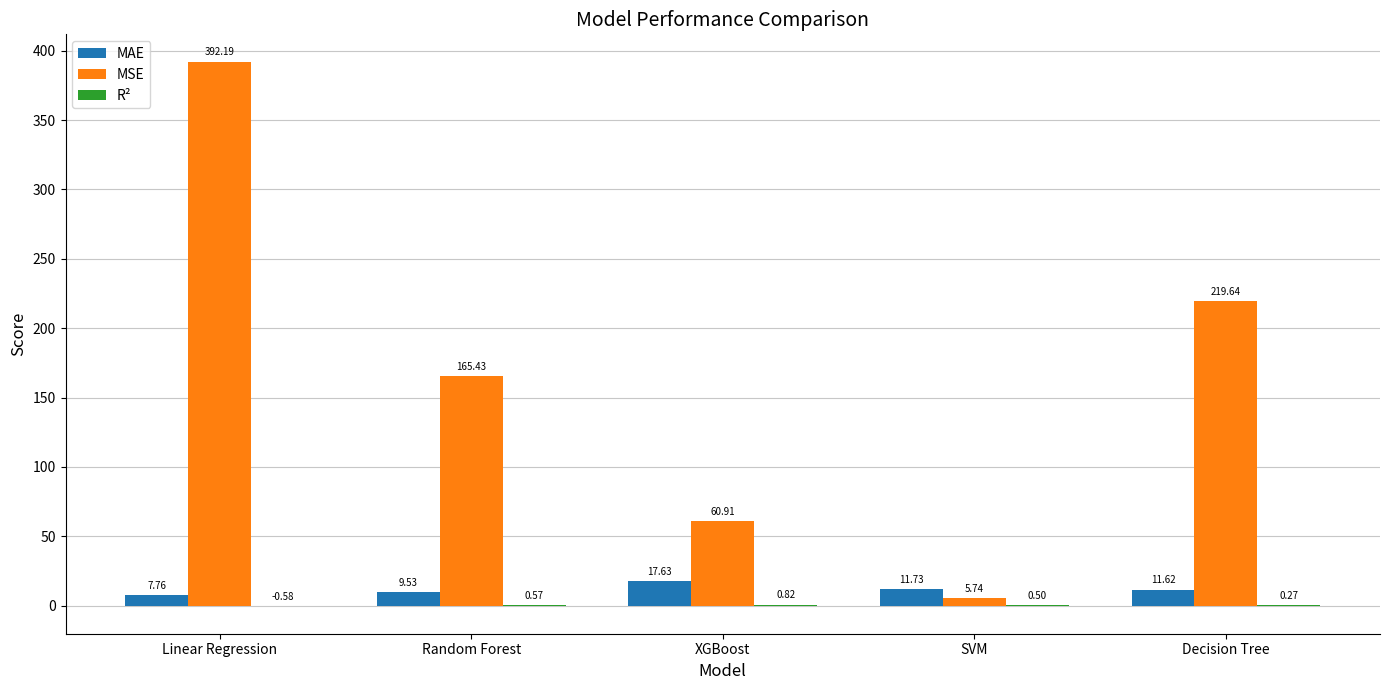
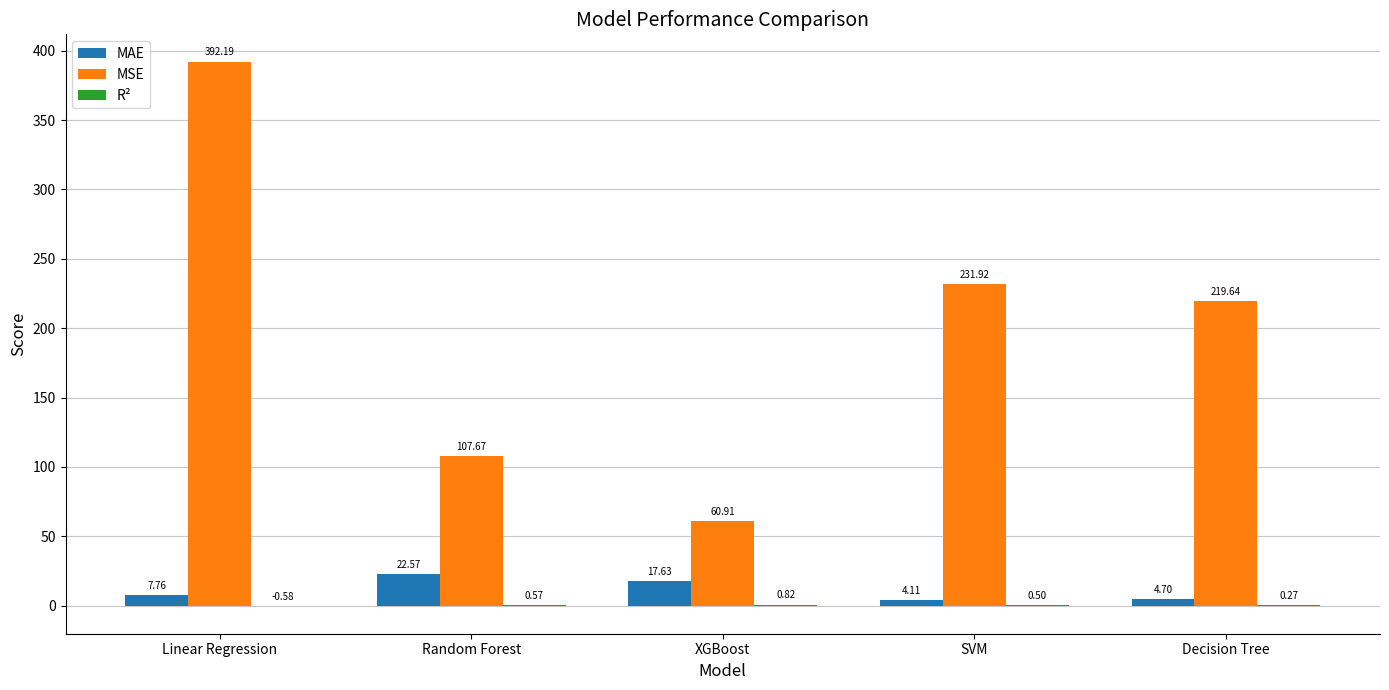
  {
    "MAE": {
      "Linear Regression": 7.76,
-     "Random Forest": 9.53,
+     "Random Forest": 22.57,
      "XGBoost": 17.63,
-     "SVM": 11.73,
-     "Decision Tree": 11.62
+     "SVM": 4.11,
+     "Decision Tree": 4.70
    },
    "MSE": {
      "Linear Regression": 392.19,
-     "Random Forest": 165.43,
+     "Random Forest": 107.67,
      "XGBoost": 60.91,
-     "SVM": 5.74,
+     "SVM": 231.92,
      "Decision Tree": 219.64
    },
    "R²": {
      "Linear Regression": -0.58,
      "Random Forest": 0.57,
      "XGBoost": 0.82,
      "SVM": 0.50,
      "Decision Tree": 0.27
    }
  }
